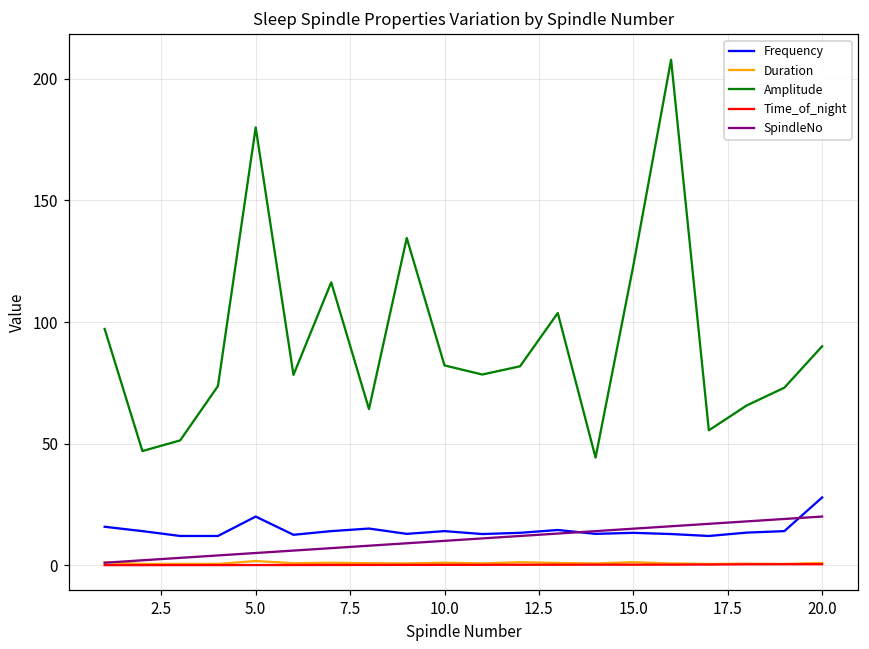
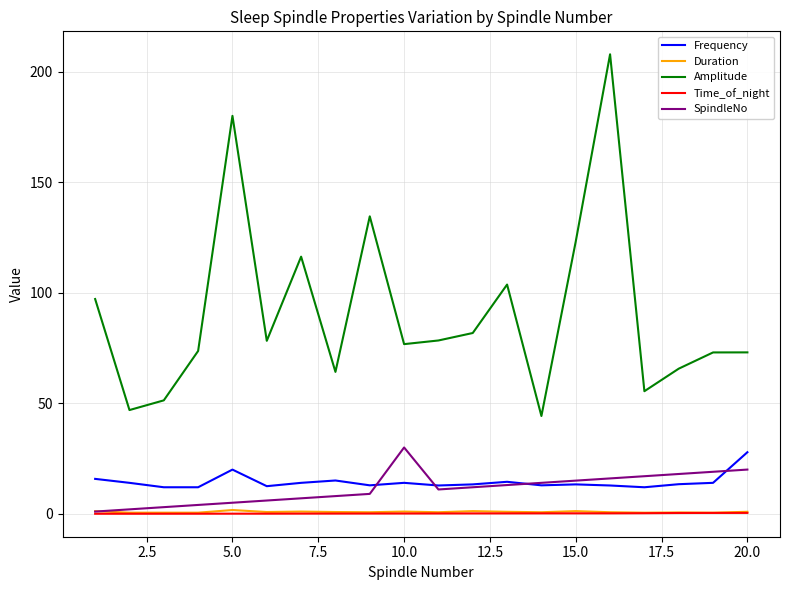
  {
    "Frequency": {
      "5.0": 20,
      "10.0": 14,
      "15.0": 13,
      "20.0": 28
    },
    "Duration": {
      "5.0": 2
    },
    "Amplitude": {
      "5.0": 180,
-     "10.0": 82,
+     "10.0": 77,
      "15.0": 123,
-     "20.0": 90
+     "20.0": 73
    },
    "Time_of_night": {
      "5.0": 0
    },
    "SpindleNo": {
      "5.0": 5,
-     "10.0": 10,
+     "10.0": 30,
      "15.0": 15,
      "20.0": 20
    }
  }
